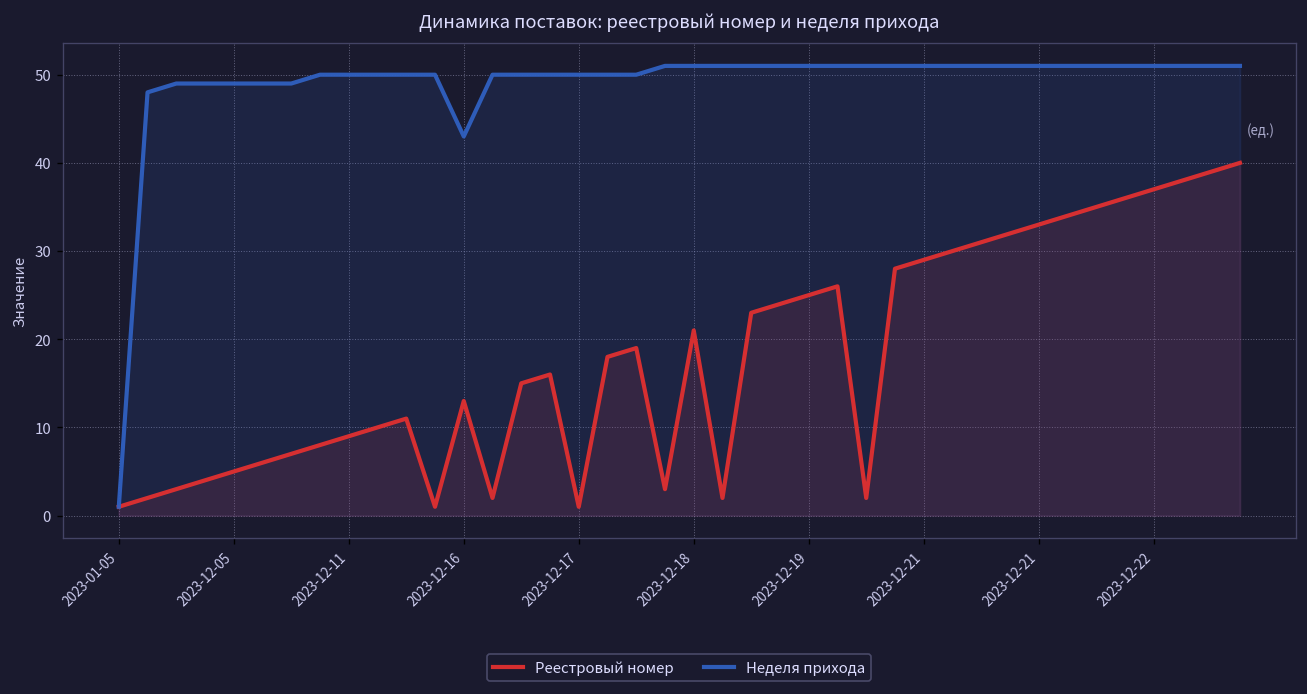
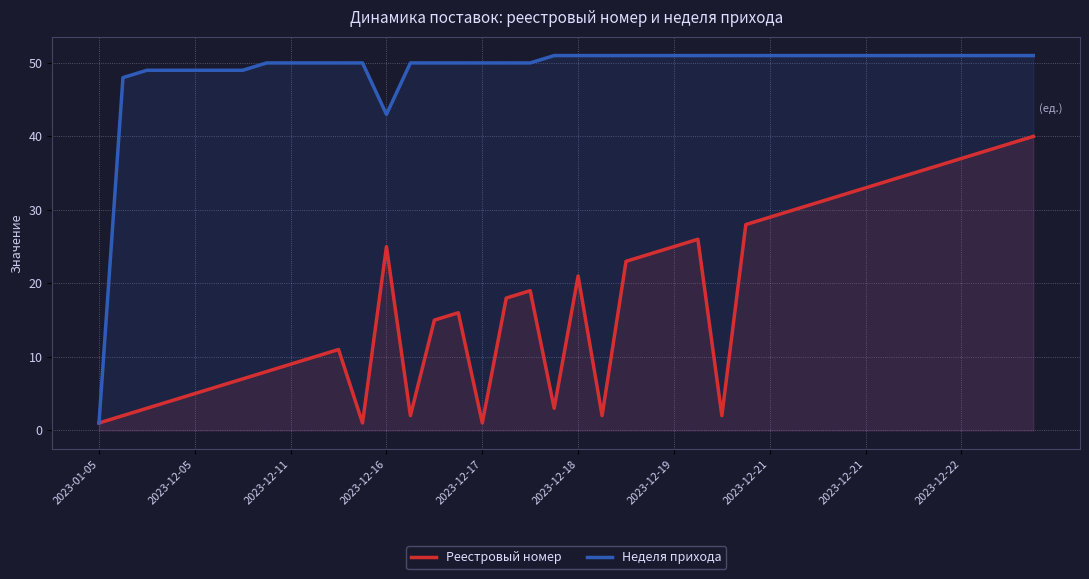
  {
    "Реестровый номер": {
-     "2023-12-16": 13
+     "2023-12-16": 25
    },
    "Неделя прихода": {
      "2023-12-16": 43
    }
  }
